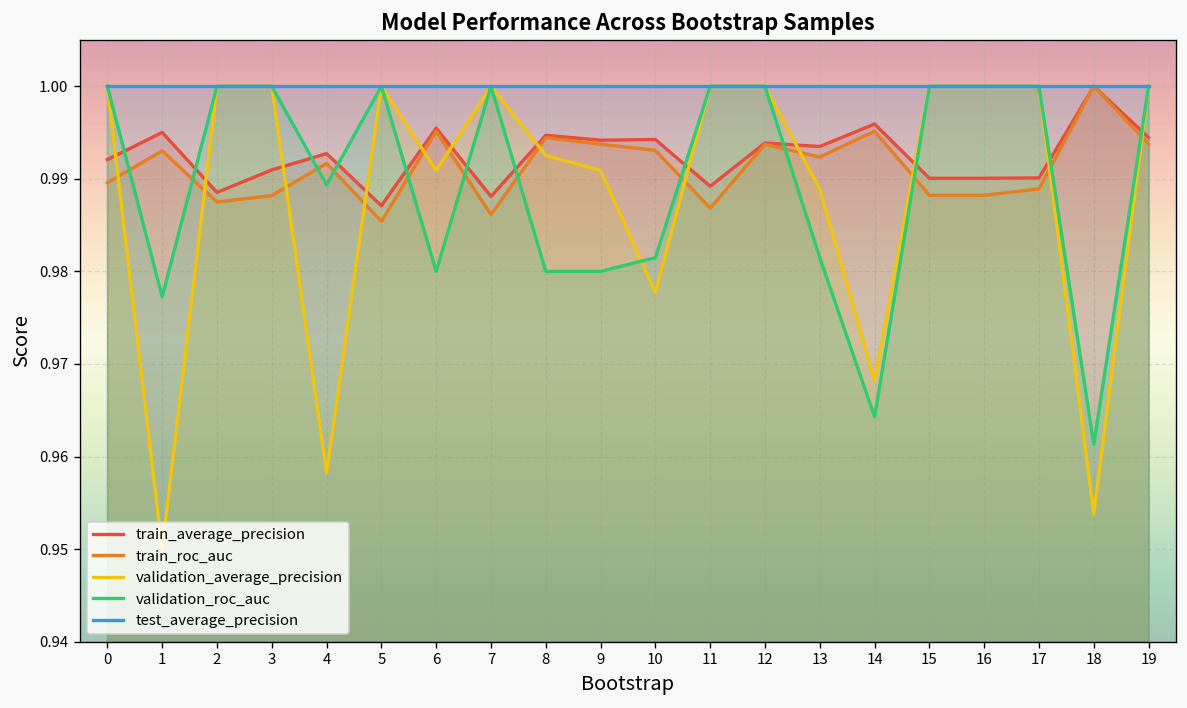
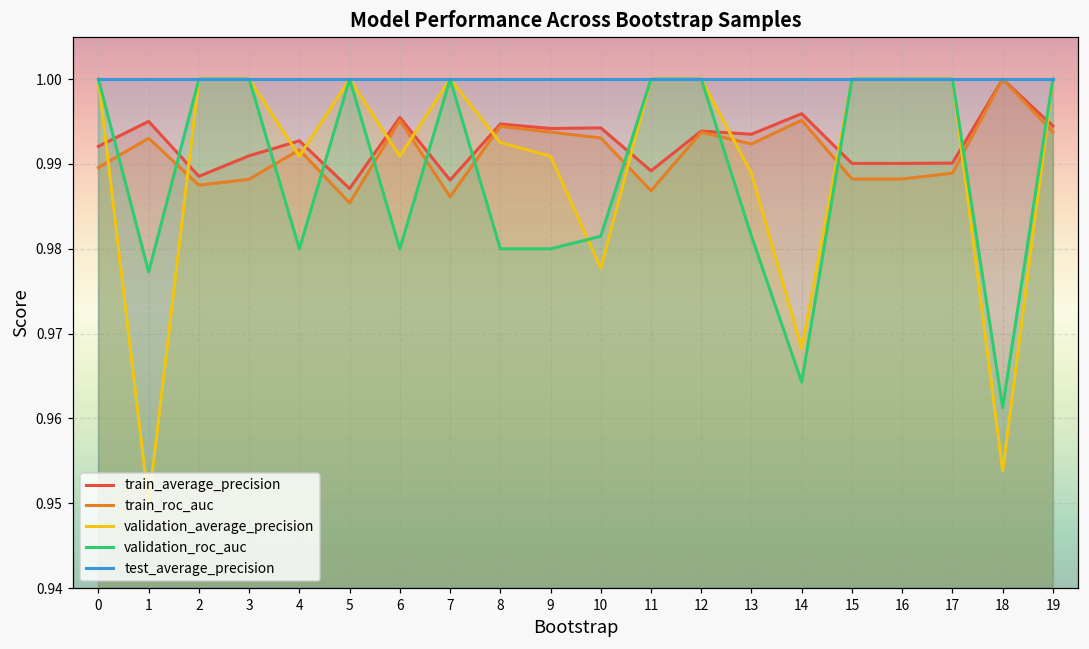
  {
    "validation_average_precision": {
-     "4": 0.958,
+     "4": 0.991,
      "6": 0.991,
      "8": 0.993,
      "9": 0.991,
      "10": 0.978,
      "13": 0.989,
      "14": 0.968,
      "18": 0.954
    },
    "validation_roc_auc": {
      "1": 0.977,
-     "4": 0.989,
+     "4": 0.980,
      "6": 0.980,
      "8": 0.980,
      "9": 0.980,
      "10": 0.981,
      "13": 0.981,
      "14": 0.964,
      "18": 0.961
    },
    "test_average_precision": {
      "1": 1.000,
      "4": 1.000,
      "6": 1.000,
      "8": 1.000,
      "9": 1.000,
      "10": 1.000,
      "13": 1.000,
      "14": 1.000
    }
  }
